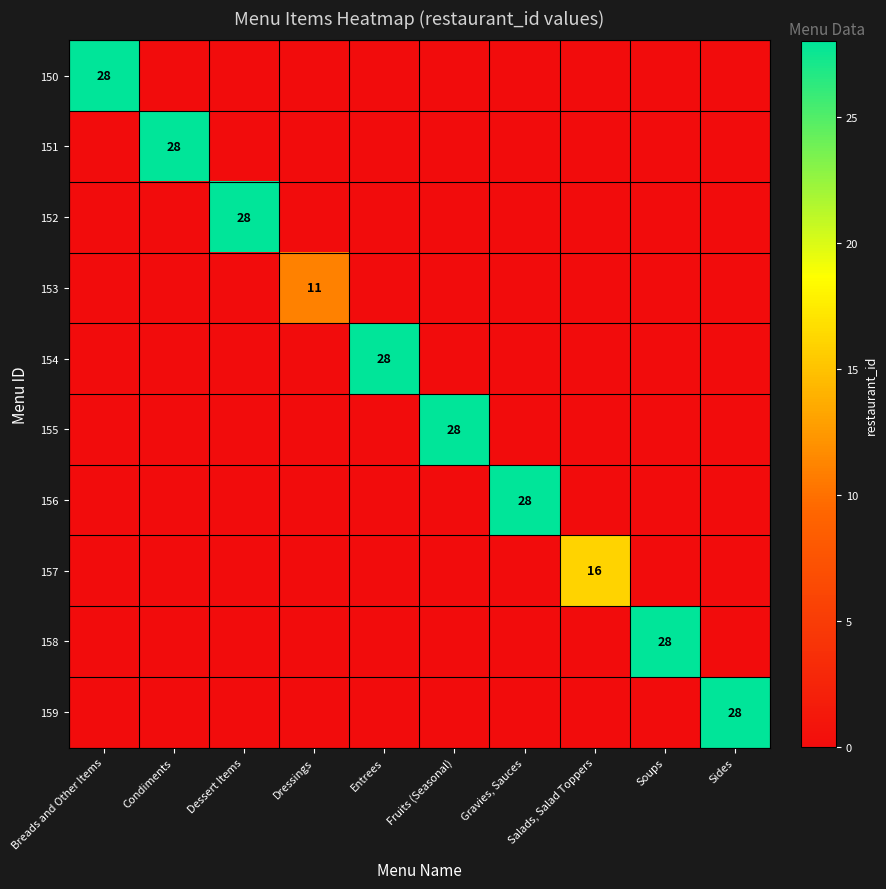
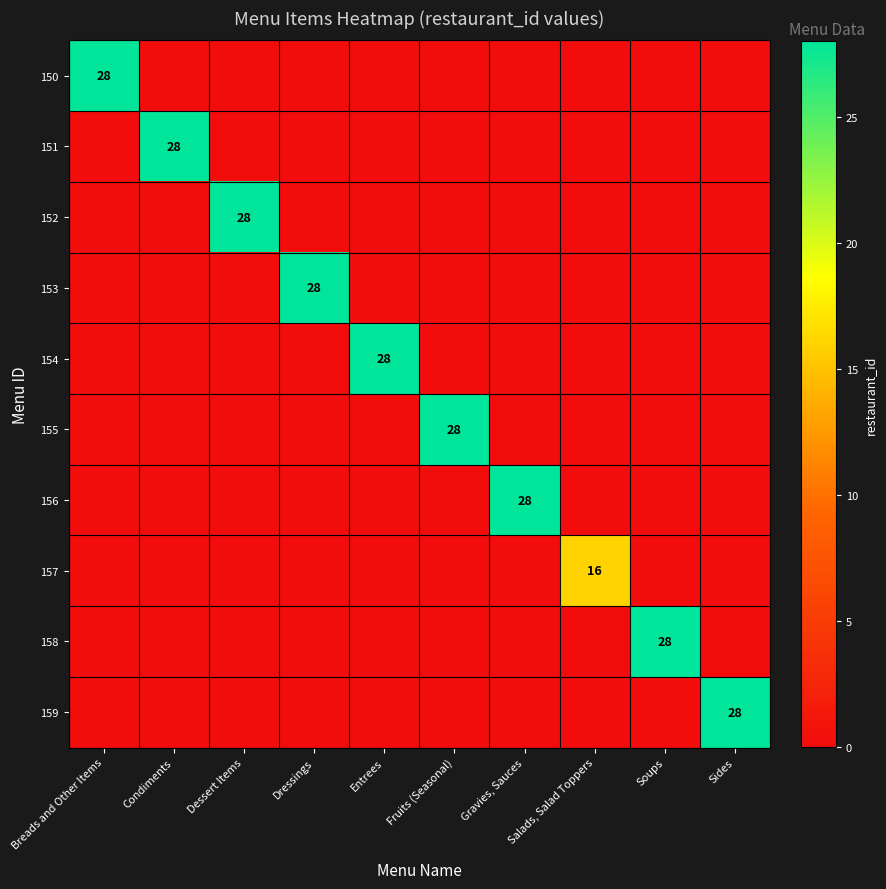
  {
    "150": {
      "Breads and Other Items": 28
    },
    "151": {
      "Condiments": 28
    },
    "152": {
      "Dessert Items": 28
    },
    "153": {
-     "Dressings": 11
+     "Dressings": 28
    },
    "154": {
      "Entrees": 28
    },
    "155": {
      "Fruits (Seasonal)": 28
    },
    "156": {
      "Gravies, Sauces": 28
    },
    "157": {
      "Salads, Salad Toppers": 16
    },
    "158": {
      "Soups": 28
    },
    "159": {
      "Sides": 28
    }
  }
